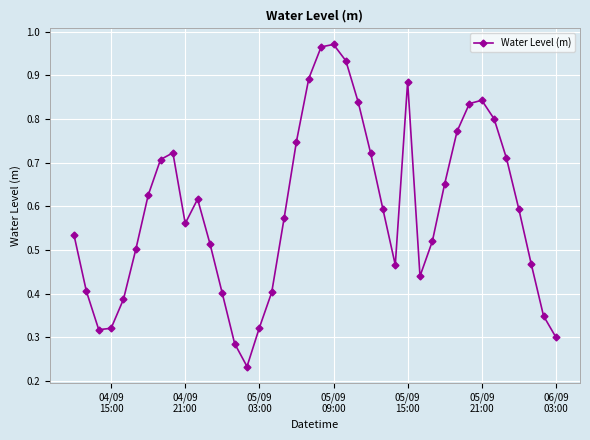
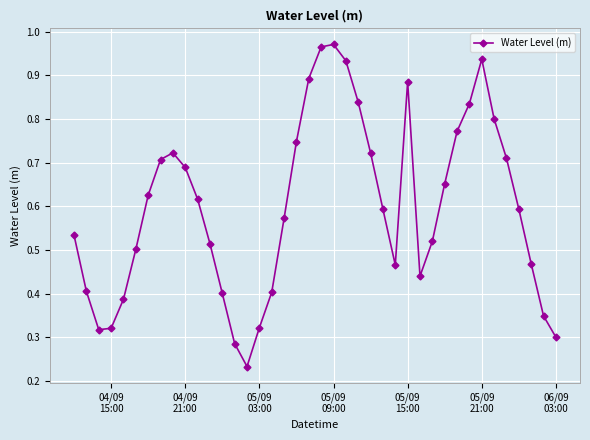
  {
    "04/09 15:00": 0.32,
-   "04/09 21:00": 0.56,
+   "04/09 21:00": 0.69,
    "05/09 03:00": 0.32,
    "05/09 09:00": 0.97,
    "05/09 15:00": 0.89,
-   "05/09 21:00": 0.84,
+   "05/09 21:00": 0.94,
    "06/09 03:00": 0.30
  }
